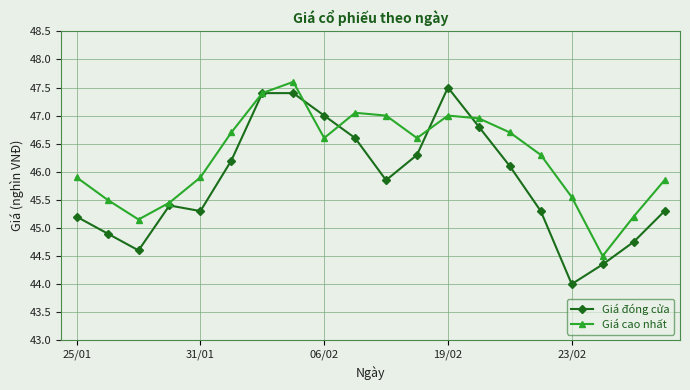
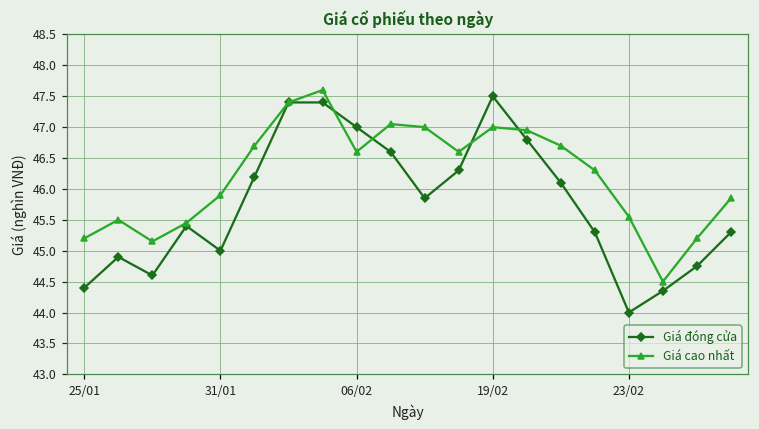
  {
    "Giá đóng cửa": {
-     "25/01": 45.2,
-     "31/01": 45.3,
+     "25/01": 44.4,
+     "31/01": 45.0,
      "06/02": 47.0,
      "19/02": 47.5,
      "23/02": 44.0
    },
    "Giá cao nhất": {
-     "25/01": 45.9,
+     "25/01": 45.2,
      "31/01": 45.9,
      "06/02": 46.6,
      "19/02": 47.0,
      "23/02": 45.6
    }
  }
